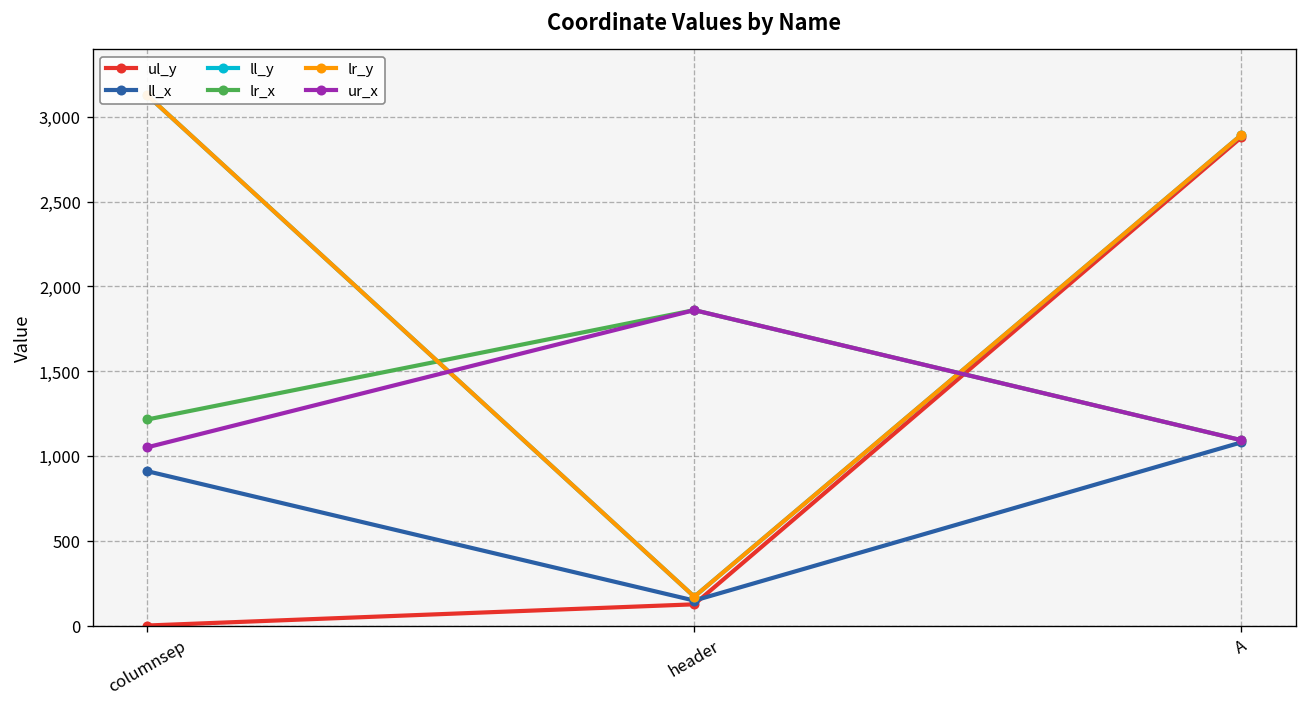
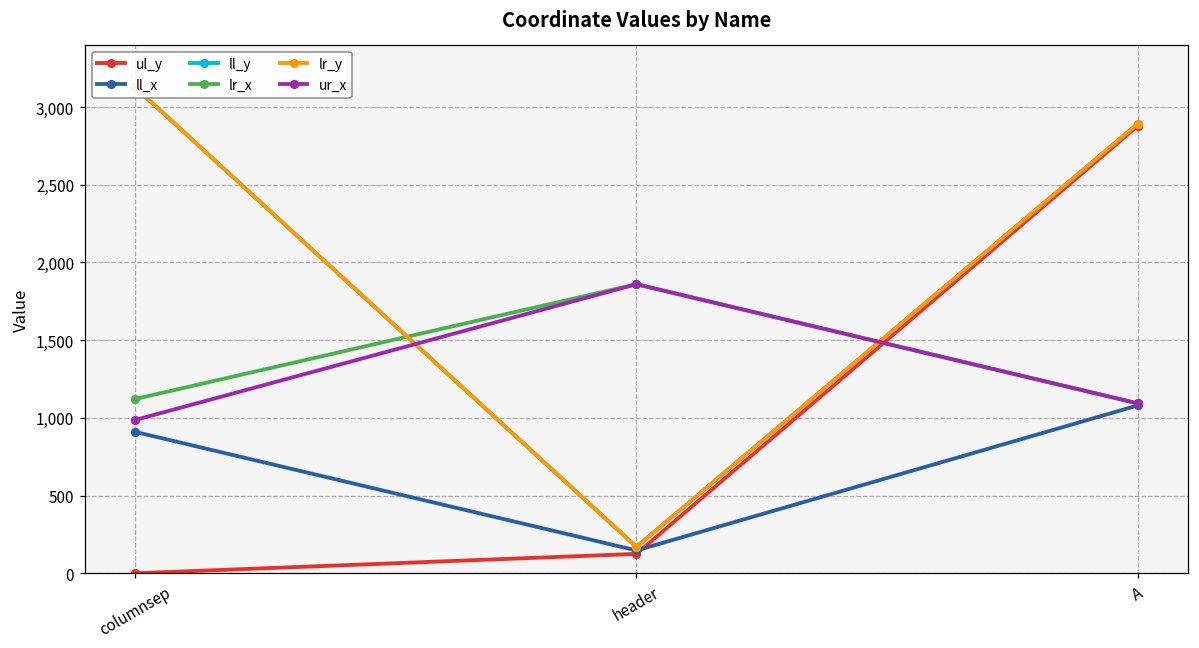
  {
    "ul_y": {
      "columnsep": "0",
      "header": "130"
    },
    "ll_x": {
      "columnsep": "910",
      "header": "150"
    },
    "lr_y": {
      "header": "170"
    },
    "lr_x": {
-     "columnsep": "1,220"
+     "columnsep": "1,120"
    },
    "ur_x": {
-     "columnsep": "1,050"
+     "columnsep": "990"
    }
  }
